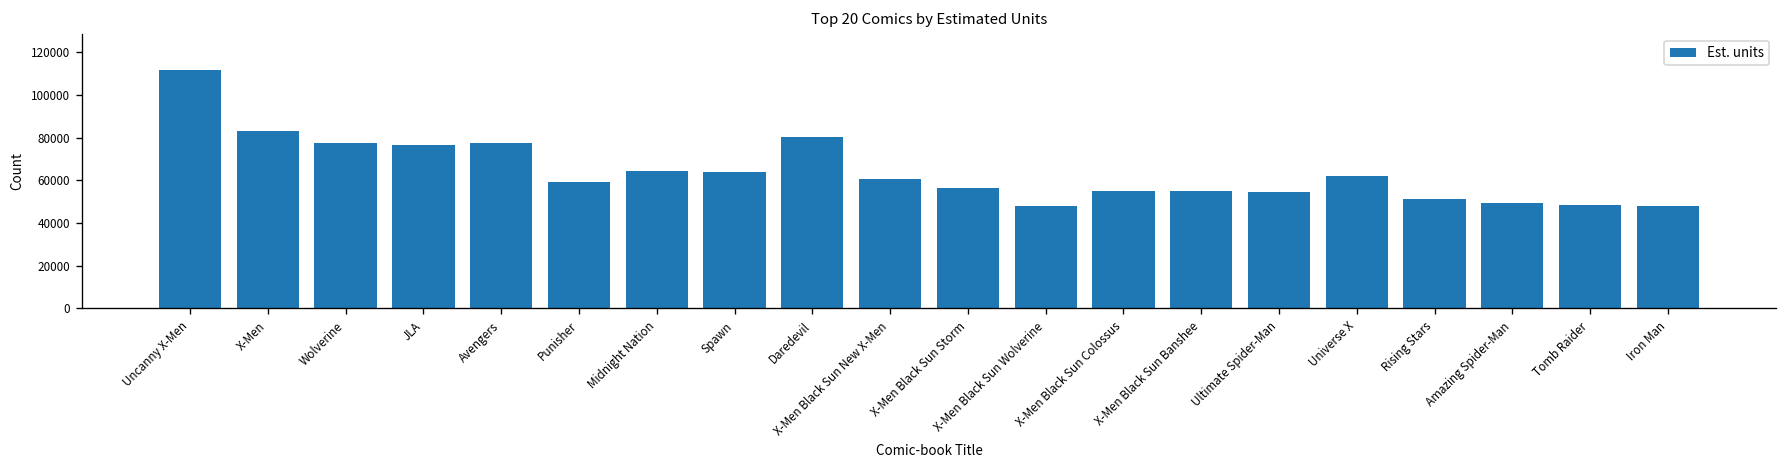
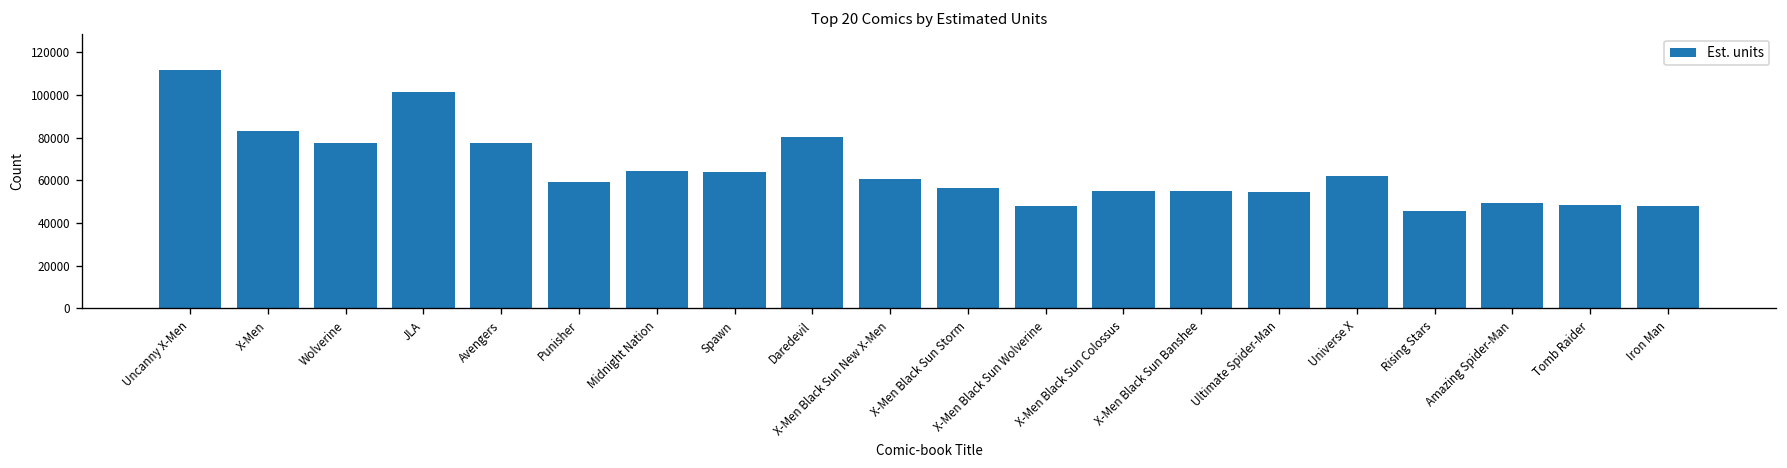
  {
    "Uncanny X-Men": 112000,
    "X-Men": 83000,
    "Wolverine": 77000,
-   "JLA": 77000,
+   "JLA": 101000,
    "Avengers": 78000,
    "Punisher": 59000,
    "Midnight Nation": 64000,
    "Spawn": 64000,
    "Daredevil": 80000,
    "X-Men Black Sun New X-Men": 61000,
    "X-Men Black Sun Storm": 56000,
    "X-Men Black Sun Wolverine": 48000,
    "X-Men Black Sun Colossus": 55000,
    "X-Men Black Sun Banshee": 55000,
    "Ultimate Spider-Man": 54000,
    "Universe X": 62000,
-   "Rising Stars": 51000,
+   "Rising Stars": 46000,
    "Amazing Spider-Man": 49000,
    "Tomb Raider": 48000,
    "Iron Man": 48000
  }
